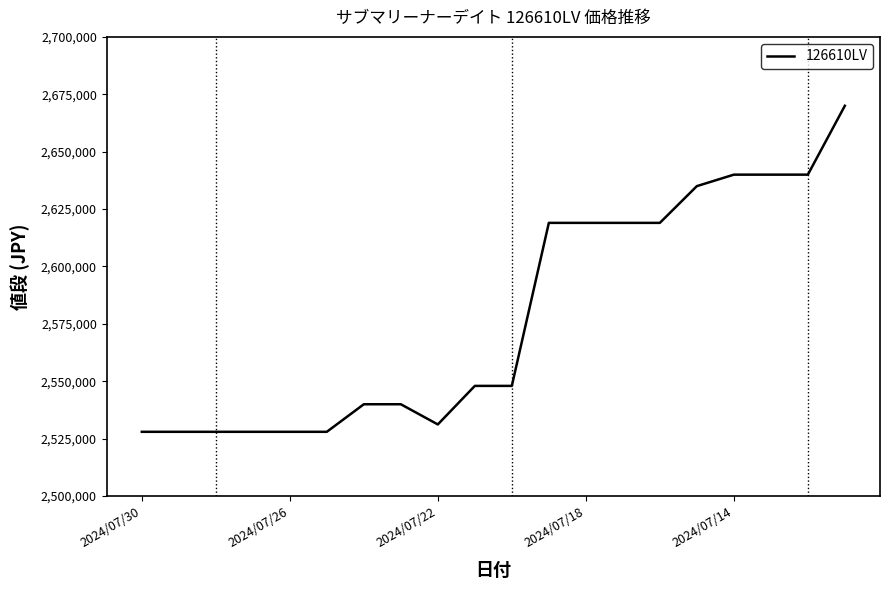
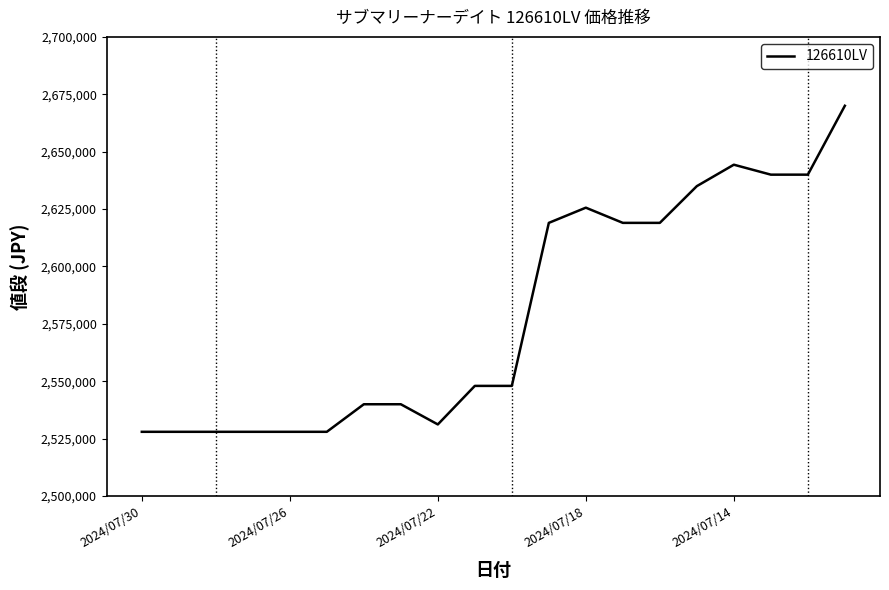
  {
    "2024/07/30": "2,528,000",
    "2024/07/26": "2,528,000",
    "2024/07/22": "2,531,000",
-   "2024/07/18": "2,619,000",
-   "2024/07/14": "2,640,000"
+   "2024/07/18": "2,626,000",
+   "2024/07/14": "2,644,000"
  }
